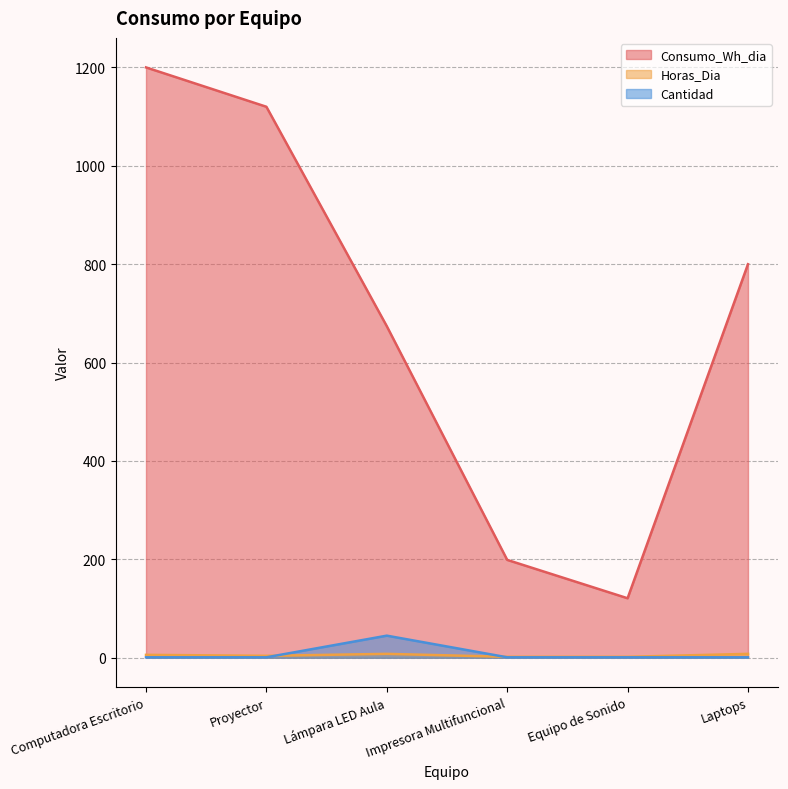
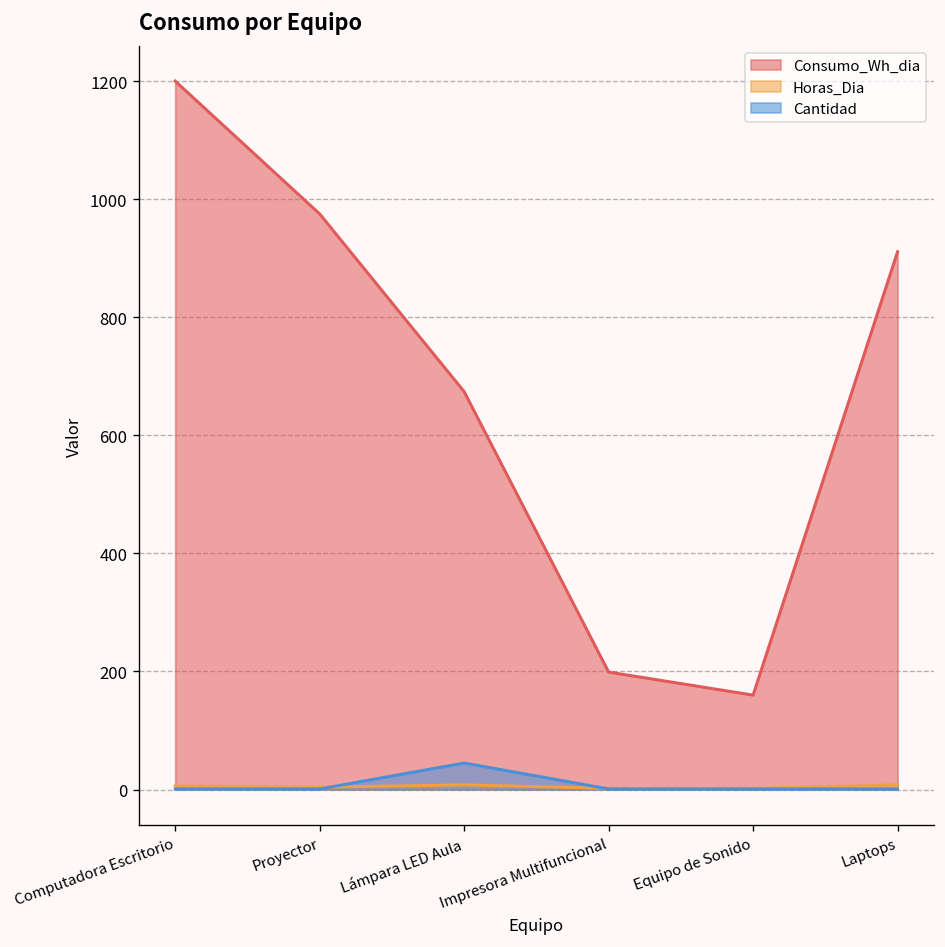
  {
    "Consumo_Wh_dia": {
      "Computadora Escritorio": 1200,
-     "Proyector": 1120,
+     "Proyector": 980,
      "Lámpara LED Aula": 670,
      "Impresora Multifuncional": 200,
-     "Equipo de Sonido": 120,
-     "Laptops": 800
+     "Equipo de Sonido": 160,
+     "Laptops": 910
    },
    "Horas_Dia": {
      "Lámpara LED Aula": 10,
      "Laptops": 10
    },
    "Cantidad": {
      "Lámpara LED Aula": 50,
      "Laptops": 0
    }
  }
